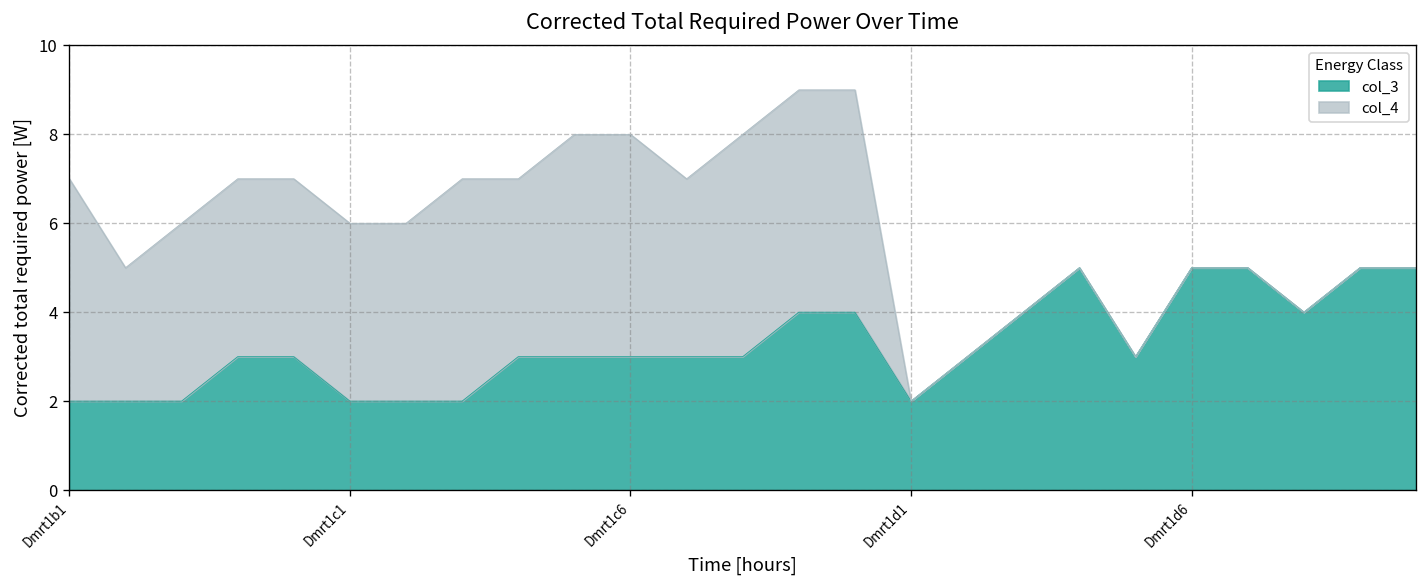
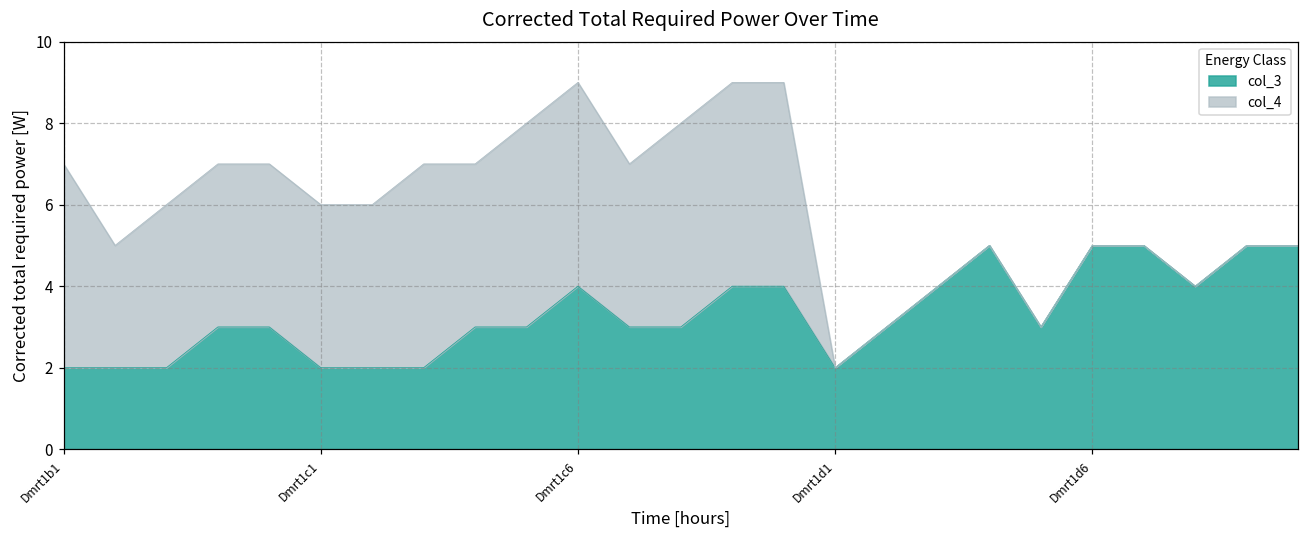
  {
    "col_3": {
      "Dmrt1b1": 2,
      "Dmrt1c1": 2,
-     "Dmrt1c6": 3
+     "Dmrt1c6": 4
    },
    "col_4": {
      "Dmrt1b1": 5,
      "Dmrt1c1": 4,
      "Dmrt1c6": 5
    }
  }
